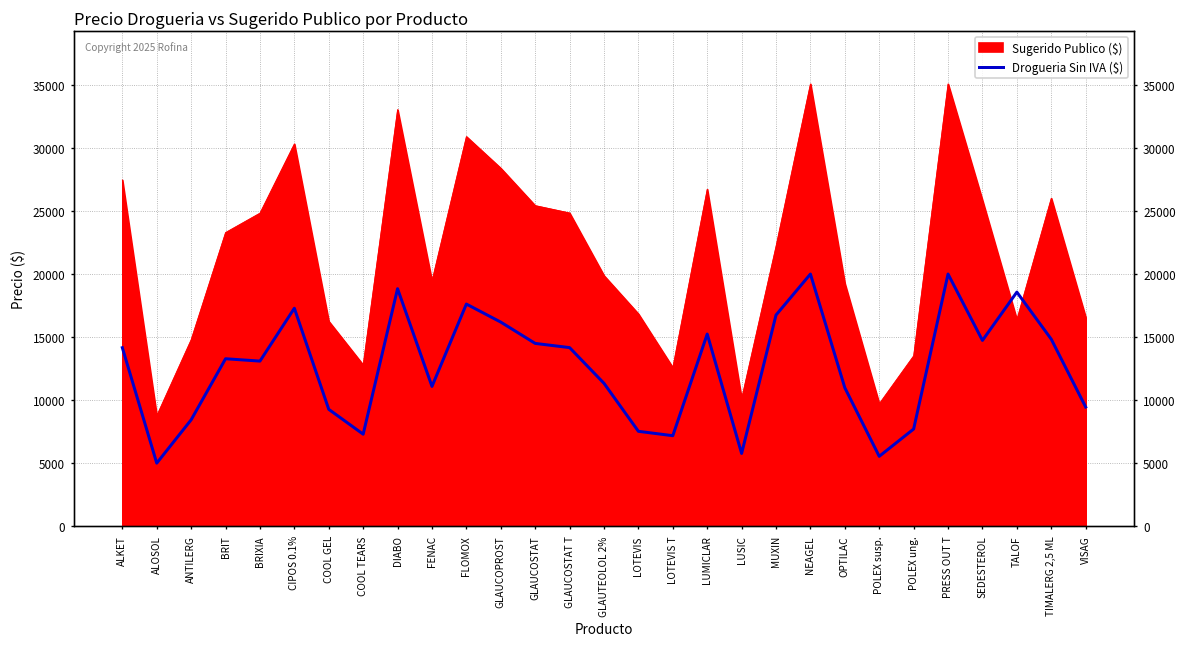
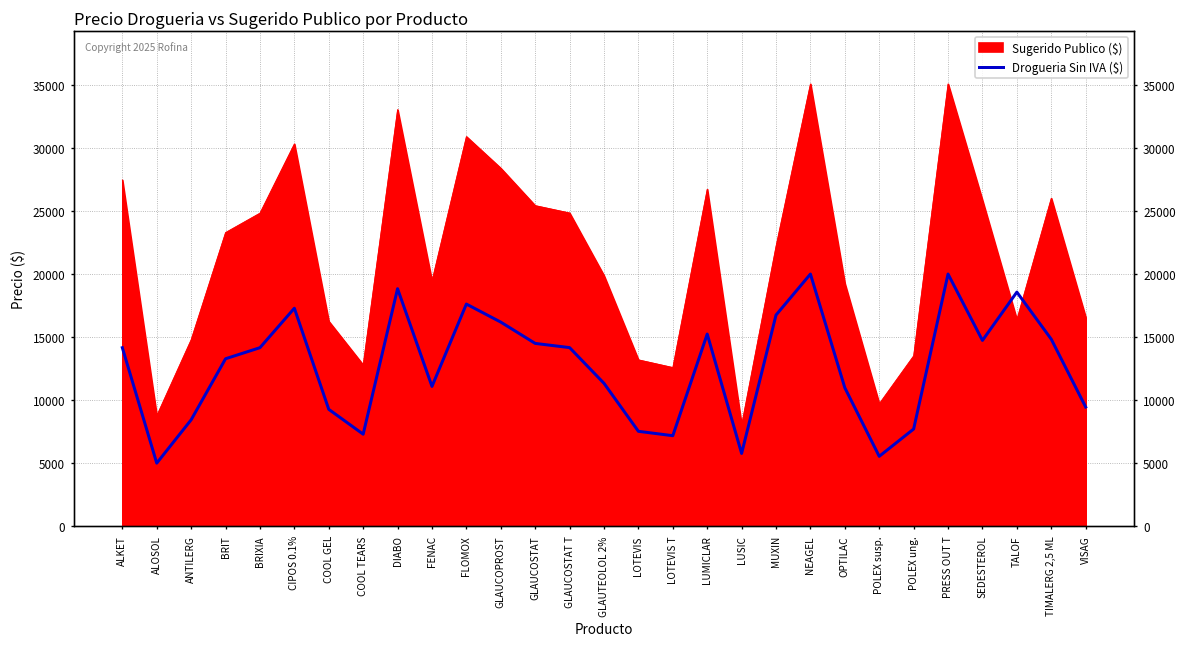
  {
    "Sugerido Publico ($)": {
      "ALKET": 27400,
      "ALOSOL": 8800,
      "ANTILERG": 14800,
      "BRIT": 23300,
      "BRIXIA": 24800,
      "CIPOS 0.1%": 30300,
      "COOL GEL": 16200,
      "COOL TEARS": 12800,
      "DIABO": 33000,
      "FENAC": 19400,
      "FLOMOX": 30900,
      "GLAUCOPROST": 28400,
      "GLAUCOSTAT": 25400,
      "GLAUCOSTAT T": 24800,
      "GLAUTEOLOL 2%": 19900,
-     "LOTEVIS": 16800,
+     "LOTEVIS": 13200,
      "LOTEVIS T": 12600,
      "LUMICLAR": 26700,
-     "LUSIC": 10100,
+     "LUSIC": 8000,
      "MUXIN": 22200,
      "NEAGEL": 35100,
      "OPTILAC": 19200,
      "POLEX susp.": 9700,
      "POLEX ung.": 13500,
      "PRESS OUT T": 35100,
      "SEDESTEROL": 25800,
      "TALOF": 16400,
      "TIMALERG 2,5 ML": 26000,
      "VISAG": 16600
    },
    "Drogueria Sin IVA ($)": {
      "ALKET": 14100,
      "ALOSOL": 5000,
      "ANTILERG": 8400,
      "BRIT": 13300,
-     "BRIXIA": 13100,
+     "BRIXIA": 14100,
      "CIPOS 0.1%": 17300,
      "COOL GEL": 9300,
      "COOL TEARS": 7300,
      "DIABO": 18800,
      "FENAC": 11100,
      "FLOMOX": 17600,
      "GLAUCOPROST": 16200,
      "GLAUCOSTAT": 14500,
      "GLAUCOSTAT T": 14200,
      "GLAUTEOLOL 2%": 11300,
      "LOTEVIS": 7500,
      "LOTEVIS T": 7200,
      "LUMICLAR": 15200,
      "LUSIC": 5800,
      "MUXIN": 16700,
      "NEAGEL": 20000,
      "OPTILAC": 11000,
      "POLEX susp.": 5500,
      "POLEX ung.": 7700,
      "PRESS OUT T": 20000,
      "SEDESTEROL": 14700,
      "TALOF": 18600,
      "TIMALERG 2,5 ML": 14800,
      "VISAG": 9400
    }
  }
